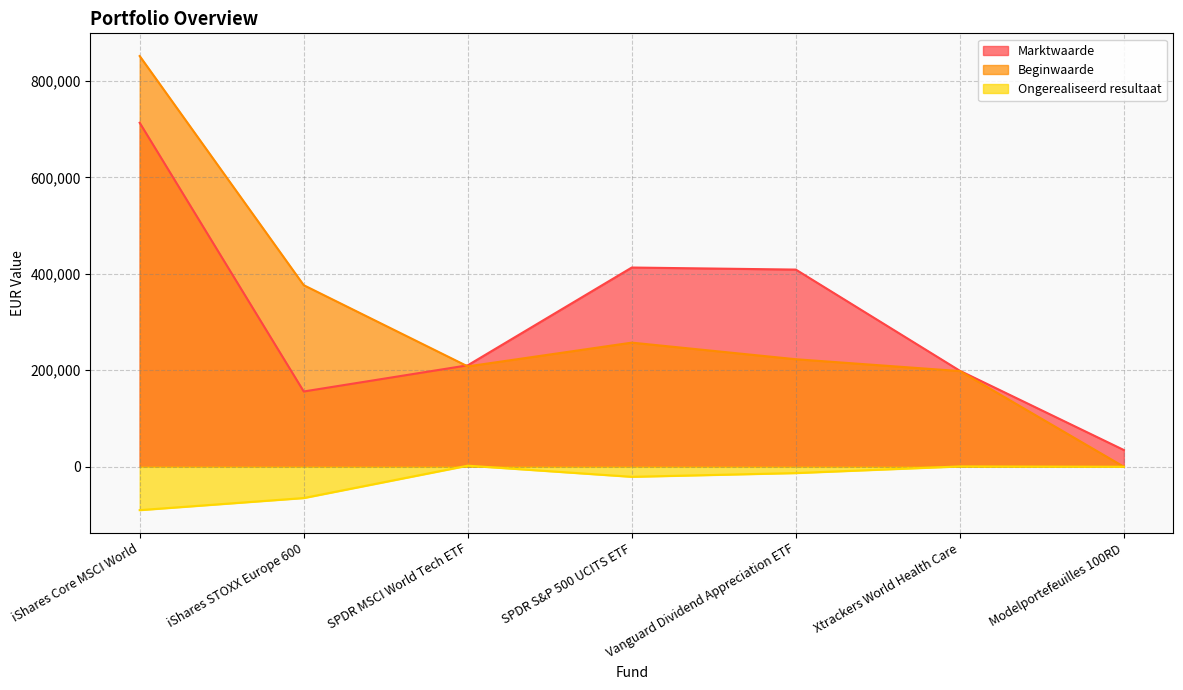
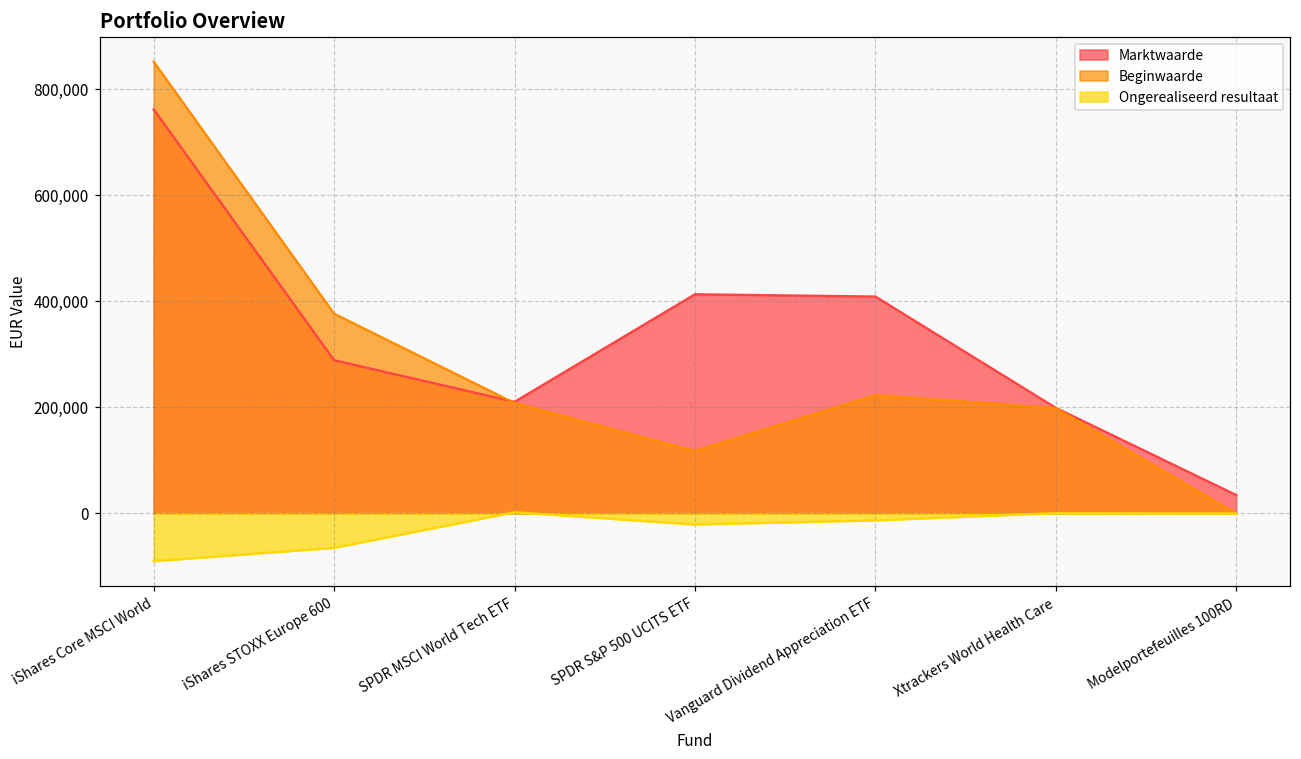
  {
    "Marktwaarde": {
-     "iShares Core MSCI World": "710,000",
-     "iShares STOXX Europe 600": "160,000",
+     "iShares Core MSCI World": "760,000",
+     "iShares STOXX Europe 600": "290,000",
      "SPDR S&P 500 UCITS ETF": "410,000",
      "Vanguard Dividend Appreciation ETF": "410,000",
      "Modelportefeuilles 100RD": "30,000"
    },
    "Beginwaarde": {
      "iShares Core MSCI World": "850,000",
      "iShares STOXX Europe 600": "380,000",
-     "SPDR S&P 500 UCITS ETF": "260,000",
+     "SPDR S&P 500 UCITS ETF": "120,000",
      "Vanguard Dividend Appreciation ETF": "220,000"
    }
  }
